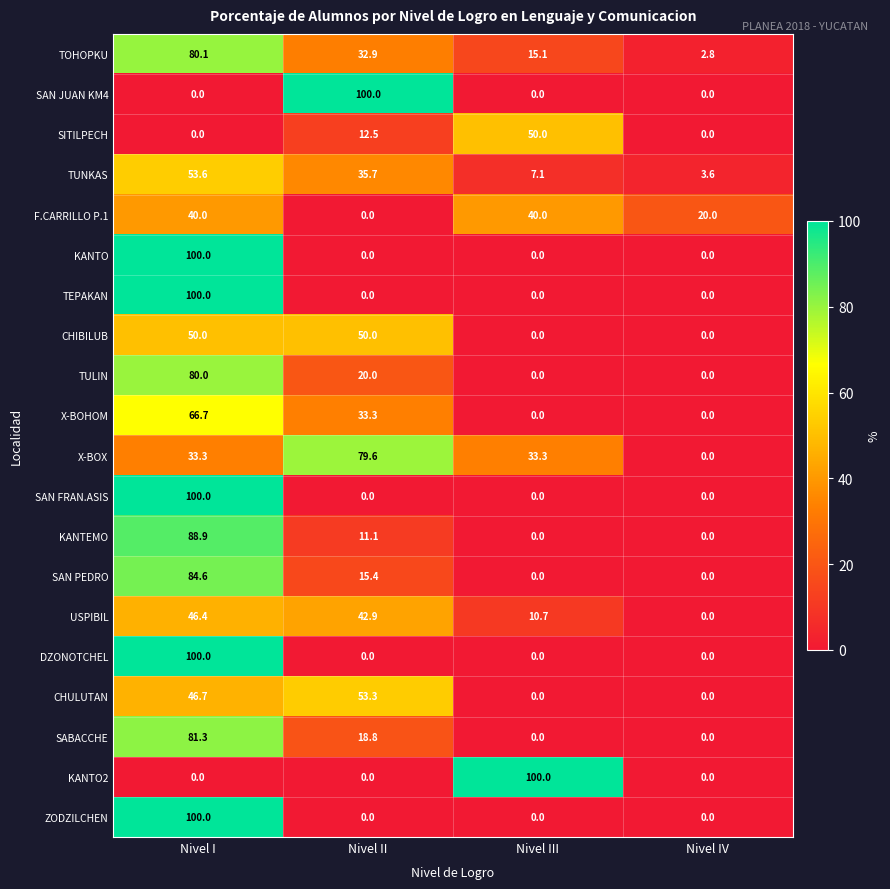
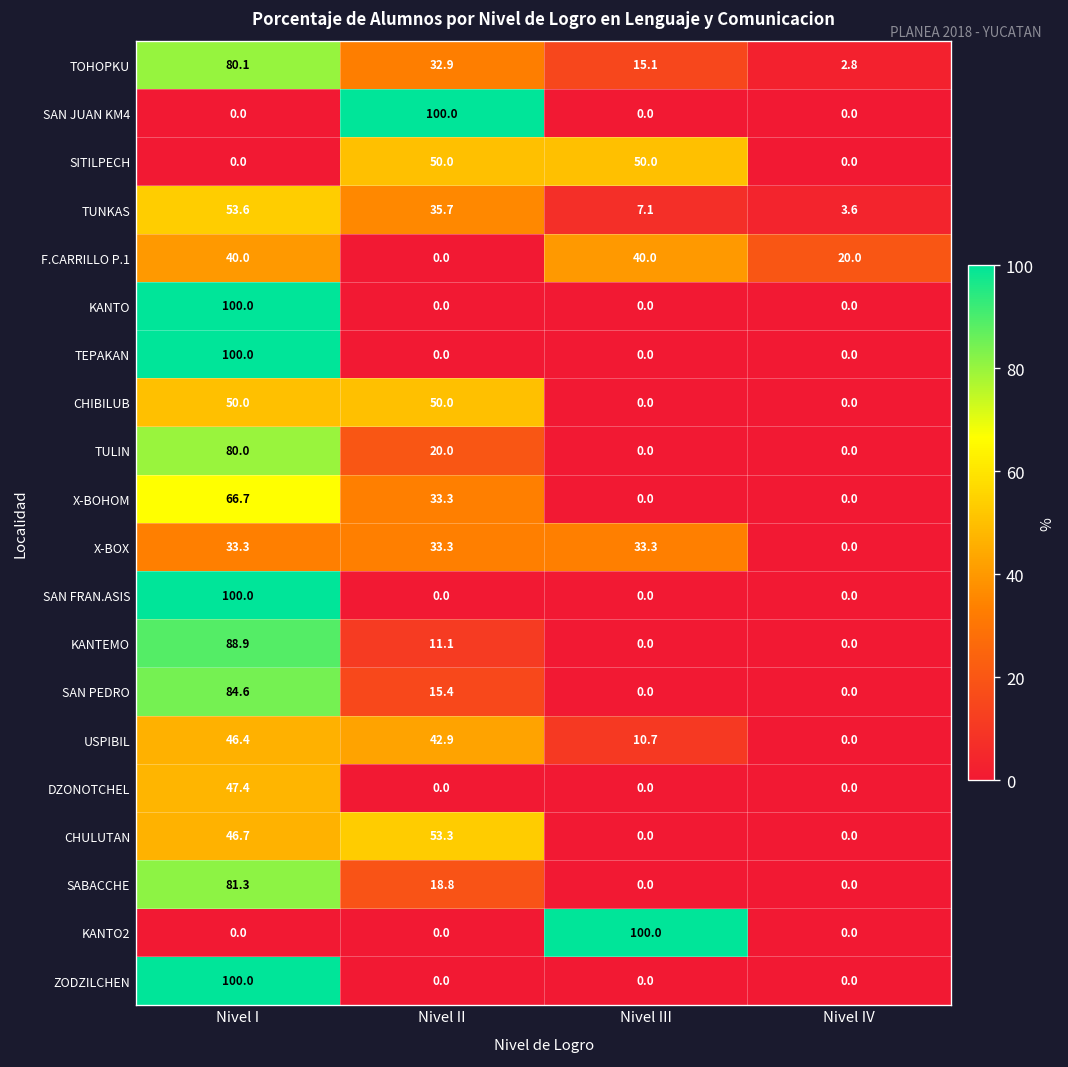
  {
    "TOHOPKU": {
      "Nivel I": 80.1,
      "Nivel II": 32.9,
      "Nivel III": 15.1,
      "Nivel IV": 2.8
    },
    "SAN JUAN KM4": {
      "Nivel I": 0.0,
      "Nivel II": 100.0,
      "Nivel III": 0.0,
      "Nivel IV": 0.0
    },
    "SITILPECH": {
      "Nivel I": 0.0,
-     "Nivel II": 12.5,
+     "Nivel II": 50.0,
      "Nivel III": 50.0,
      "Nivel IV": 0.0
    },
    "TUNKAS": {
      "Nivel I": 53.6,
      "Nivel II": 35.7,
      "Nivel III": 7.1,
      "Nivel IV": 3.6
    },
    "F.CARRILLO P.1": {
      "Nivel I": 40.0,
      "Nivel II": 0.0,
      "Nivel III": 40.0,
      "Nivel IV": 20.0
    },
    "KANTO": {
      "Nivel I": 100.0,
      "Nivel II": 0.0,
      "Nivel III": 0.0,
      "Nivel IV": 0.0
    },
    "TEPAKAN": {
      "Nivel I": 100.0,
      "Nivel II": 0.0,
      "Nivel III": 0.0,
      "Nivel IV": 0.0
    },
    "CHIBILUB": {
      "Nivel I": 50.0,
      "Nivel II": 50.0,
      "Nivel III": 0.0,
      "Nivel IV": 0.0
    },
    "TULIN": {
      "Nivel I": 80.0,
      "Nivel II": 20.0,
      "Nivel III": 0.0,
      "Nivel IV": 0.0
    },
    "X-BOHOM": {
      "Nivel I": 66.7,
      "Nivel II": 33.3,
      "Nivel III": 0.0,
      "Nivel IV": 0.0
    },
    "X-BOX": {
      "Nivel I": 33.3,
-     "Nivel II": 79.6,
+     "Nivel II": 33.3,
      "Nivel III": 33.3,
      "Nivel IV": 0.0
    },
    "SAN FRAN.ASIS": {
      "Nivel I": 100.0,
      "Nivel II": 0.0,
      "Nivel III": 0.0,
      "Nivel IV": 0.0
    },
    "KANTEMO": {
      "Nivel I": 88.9,
      "Nivel II": 11.1,
      "Nivel III": 0.0,
      "Nivel IV": 0.0
    },
    "SAN PEDRO": {
      "Nivel I": 84.6,
      "Nivel II": 15.4,
      "Nivel III": 0.0,
      "Nivel IV": 0.0
    },
    "USPIBIL": {
      "Nivel I": 46.4,
      "Nivel II": 42.9,
      "Nivel III": 10.7,
      "Nivel IV": 0.0
    },
    "DZONOTCHEL": {
-     "Nivel I": 100.0,
+     "Nivel I": 47.4,
      "Nivel II": 0.0,
      "Nivel III": 0.0,
      "Nivel IV": 0.0
    },
    "CHULUTAN": {
      "Nivel I": 46.7,
      "Nivel II": 53.3,
      "Nivel III": 0.0,
      "Nivel IV": 0.0
    },
    "SABACCHE": {
      "Nivel I": 81.3,
      "Nivel II": 18.8,
      "Nivel III": 0.0,
      "Nivel IV": 0.0
    },
    "KANTO2": {
      "Nivel I": 0.0,
      "Nivel II": 0.0,
      "Nivel III": 100.0,
      "Nivel IV": 0.0
    },
    "ZODZILCHEN": {
      "Nivel I": 100.0,
      "Nivel II": 0.0,
      "Nivel III": 0.0,
      "Nivel IV": 0.0
    }
  }
